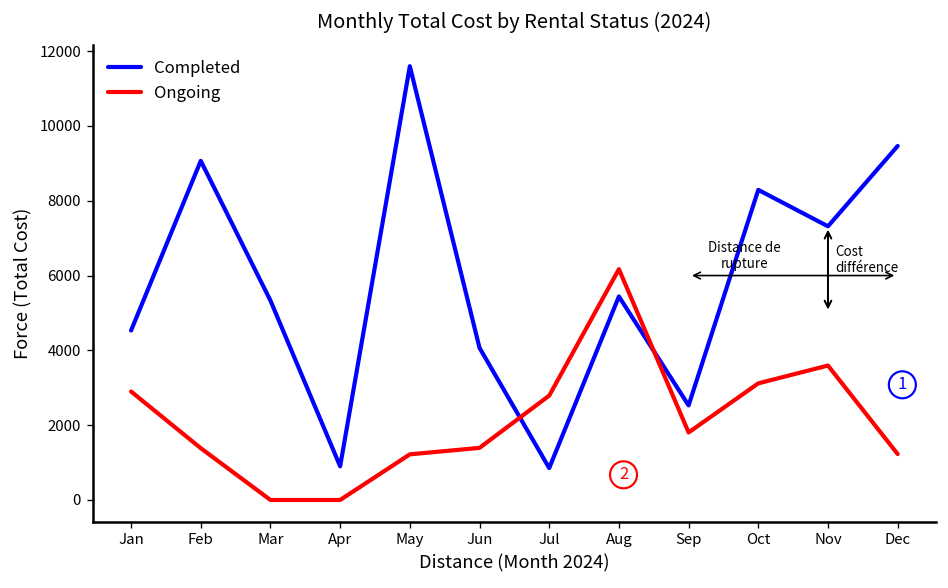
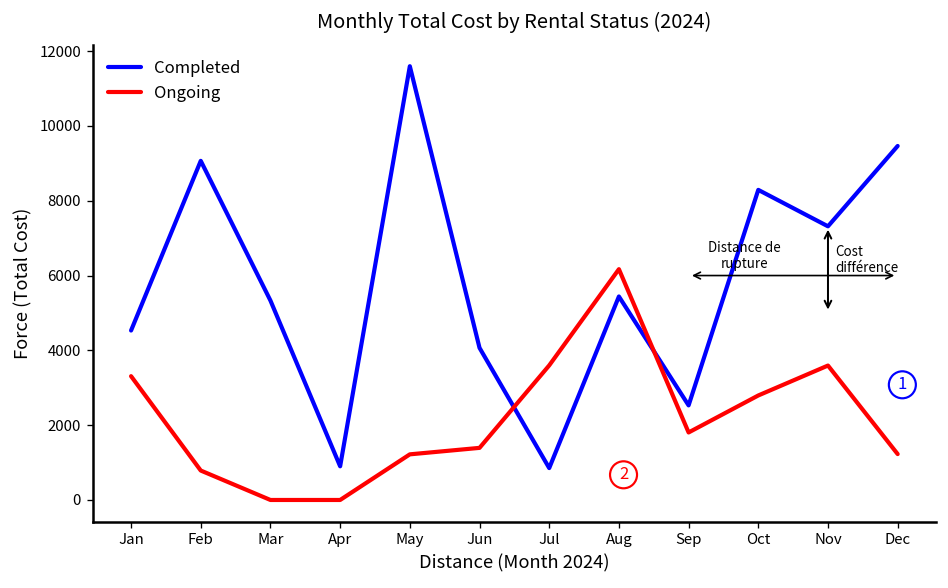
  {
    "Completed": {
      "Jan": 4500,
      "Feb": 9100,
      "Mar": 5300,
      "Apr": 900,
      "May": 11600,
      "Jun": 4100,
      "Jul": 900,
      "Aug": 5400,
      "Sep": 2500,
      "Oct": 8300,
      "Nov": 7300,
      "Dec": 9500
    },
    "Ongoing": {
-     "Jan": 2900,
-     "Feb": 1400,
+     "Jan": 3300,
+     "Feb": 800,
      "Mar": 0,
      "Apr": 0,
      "May": 1200,
      "Jun": 1400,
-     "Jul": 2800,
+     "Jul": 3600,
      "Aug": 6200,
      "Sep": 1800,
-     "Oct": 3100,
+     "Oct": 2800,
      "Nov": 3600,
      "Dec": 1200
    }
  }
